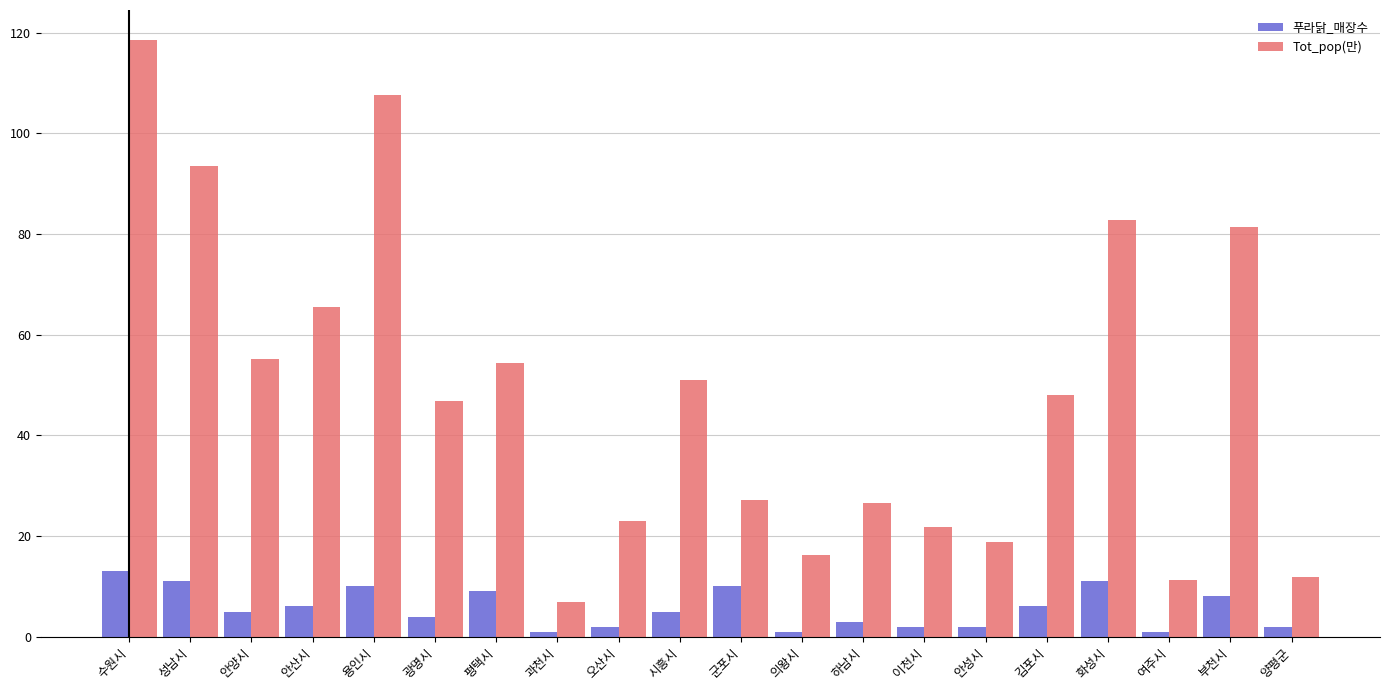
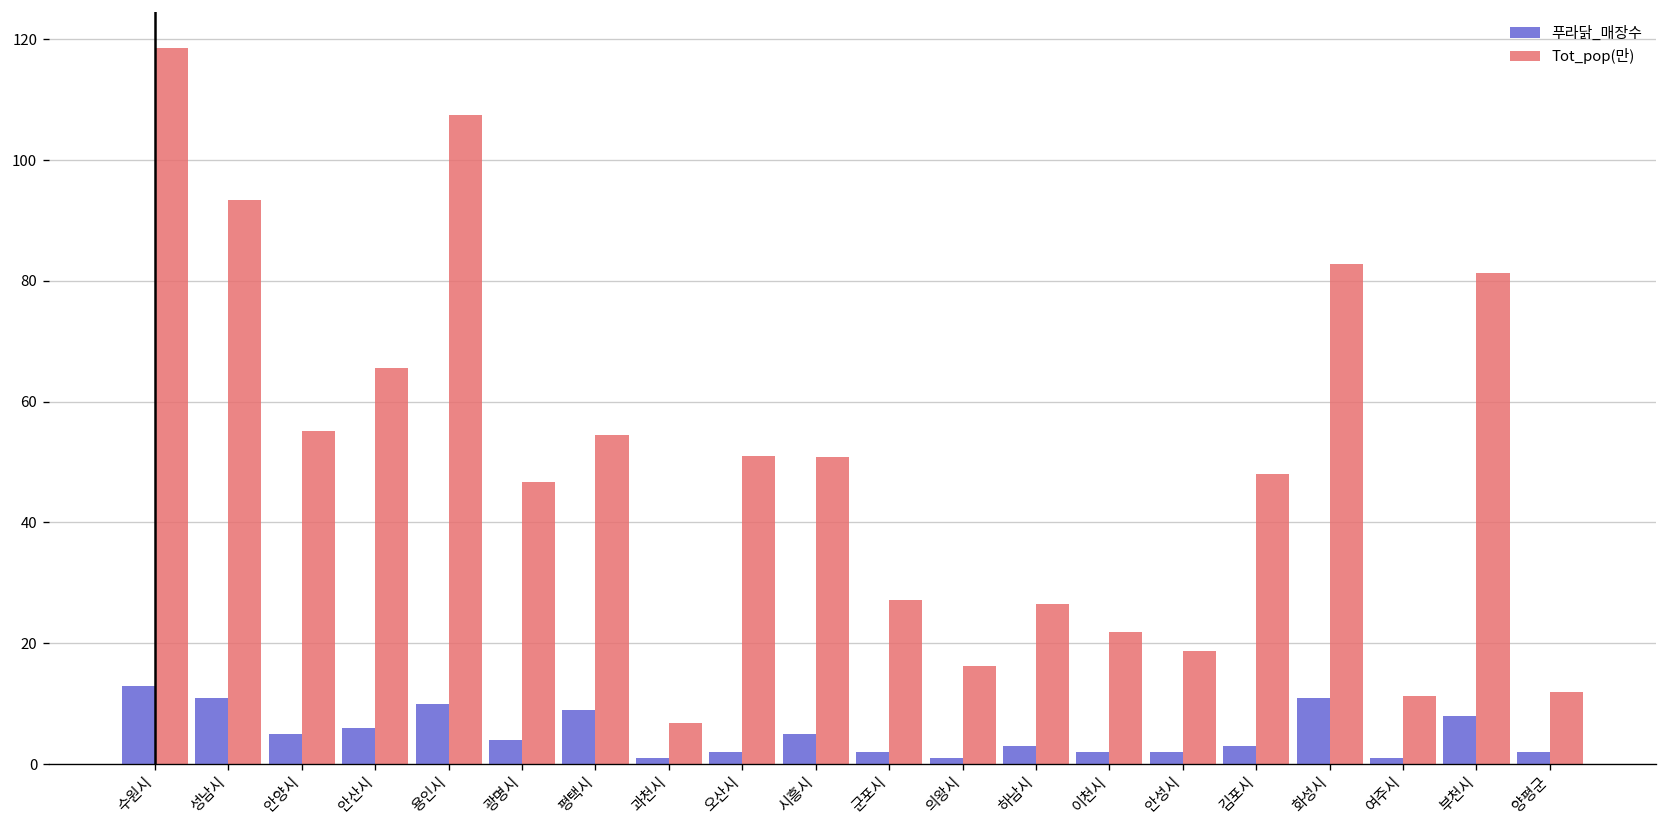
  {
    "푸라닭_매장수": {
      "수원시": 13,
      "성남시": 11,
      "안양시": 5,
      "안산시": 6,
      "용인시": 10,
      "광명시": 4,
      "평택시": 9,
      "과천시": 1,
      "오산시": 2,
      "시흥시": 5,
-     "군포시": 10,
+     "군포시": 2,
      "의왕시": 1,
      "하남시": 3,
      "이천시": 2,
      "안성시": 2,
-     "김포시": 6,
+     "김포시": 3,
      "화성시": 11,
      "여주시": 1,
      "부천시": 8,
      "양평군": 2
    },
    "Tot_pop(만)": {
      "수원시": 119,
      "성남시": 93,
      "안양시": 55,
      "안산시": 66,
      "용인시": 108,
      "광명시": 47,
      "평택시": 54,
      "과천시": 7,
-     "오산시": 23,
+     "오산시": 51,
      "시흥시": 51,
      "군포시": 27,
      "의왕시": 16,
      "하남시": 27,
      "이천시": 22,
      "안성시": 19,
      "김포시": 48,
      "화성시": 83,
      "여주시": 11,
      "부천시": 81,
      "양평군": 12
    }
  }
